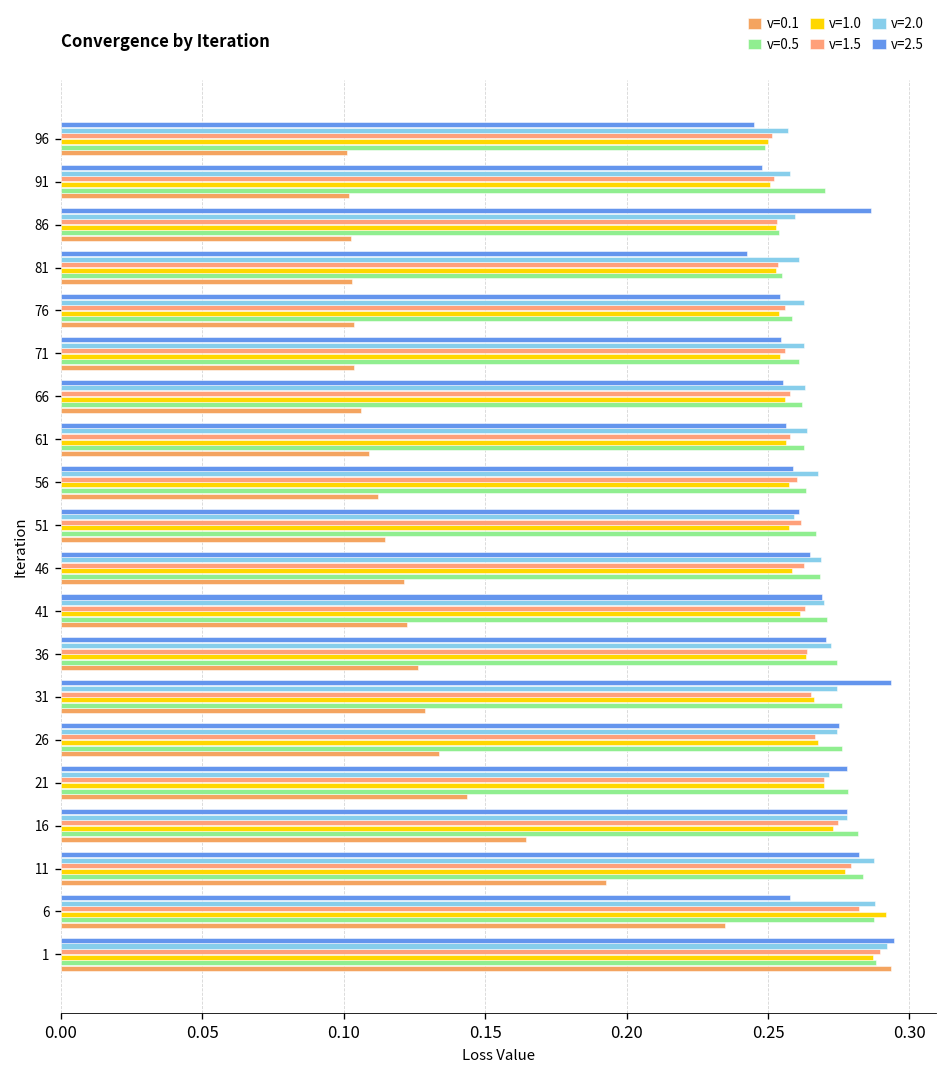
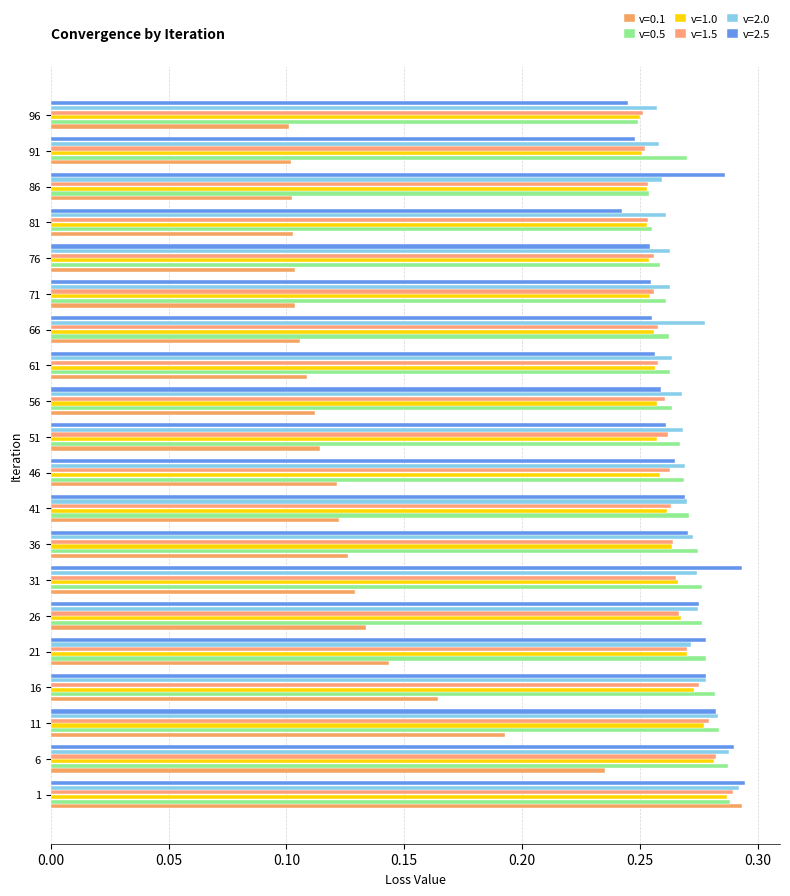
  {
    "v=0.5": {
      "96": 0.249,
      "91": 0.270,
      "86": 0.254,
      "81": 0.255,
      "76": 0.259,
      "71": 0.261,
      "66": 0.262,
      "61": 0.263,
      "56": 0.264,
      "51": 0.267,
      "46": 0.269,
      "41": 0.271,
      "36": 0.275,
      "31": 0.276,
      "26": 0.276,
      "21": 0.278,
      "16": 0.282,
      "11": 0.284,
      "6": 0.287,
      "1": 0.288
    },
    "v=1.0": {
      "96": 0.250,
      "91": 0.251,
      "86": 0.253,
      "81": 0.253,
      "76": 0.254,
      "71": 0.254,
      "66": 0.256,
      "61": 0.256,
      "56": 0.257,
      "51": 0.257,
      "46": 0.259,
      "41": 0.261,
      "36": 0.263,
      "31": 0.266,
      "26": 0.268,
      "21": 0.270,
      "16": 0.273,
      "11": 0.277,
-     "6": 0.292,
+     "6": 0.281,
      "1": 0.287
    },
    "v=2.0": {
      "96": 0.257,
      "91": 0.258,
      "86": 0.260,
      "81": 0.261,
      "76": 0.263,
      "71": 0.263,
-     "66": 0.263,
+     "66": 0.278,
      "61": 0.264,
      "56": 0.268,
-     "51": 0.259,
+     "51": 0.268,
      "46": 0.269,
      "41": 0.270,
      "36": 0.272,
      "31": 0.274,
      "26": 0.274,
      "21": 0.272,
      "16": 0.278,
-     "11": 0.288,
+     "11": 0.283,
      "6": 0.288,
      "1": 0.292
    },
    "v=2.5": {
      "96": 0.245,
      "91": 0.248,
      "86": 0.286,
      "81": 0.242,
      "76": 0.254,
      "71": 0.255,
      "66": 0.255,
      "61": 0.256,
      "56": 0.259,
      "51": 0.261,
      "46": 0.265,
      "41": 0.269,
      "36": 0.271,
      "31": 0.293,
      "26": 0.275,
      "21": 0.278,
      "16": 0.278,
      "11": 0.282,
-     "6": 0.258,
+     "6": 0.290,
      "1": 0.295
    }
  }
